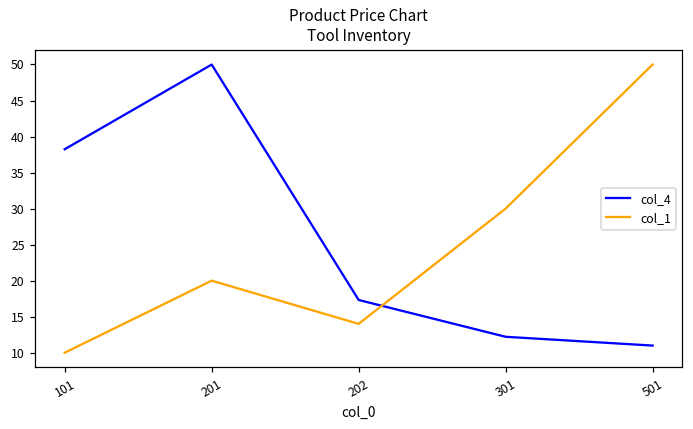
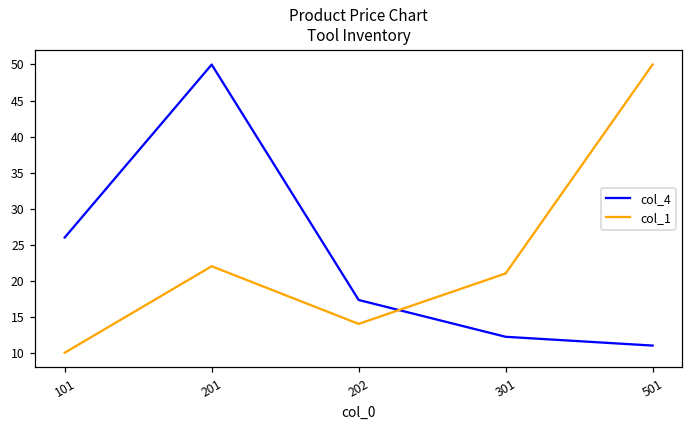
  {
    "col_4": {
-     "101": 38,
+     "101": 26,
      "201": 50,
      "202": 17,
      "301": 12,
      "501": 11
    },
    "col_1": {
      "101": 10,
-     "201": 20,
+     "201": 22,
      "202": 14,
-     "301": 30,
+     "301": 21,
      "501": 50
    }
  }
